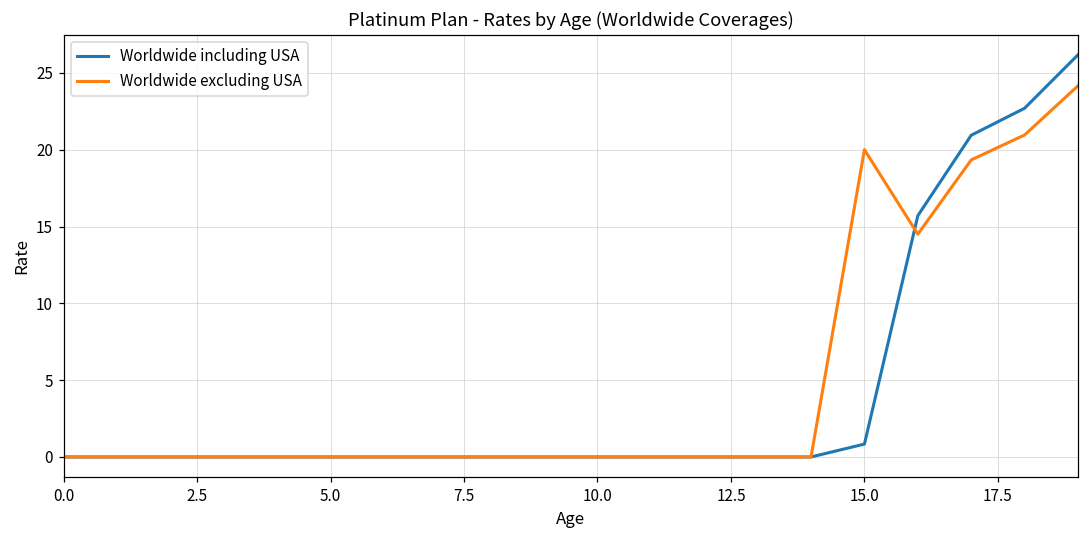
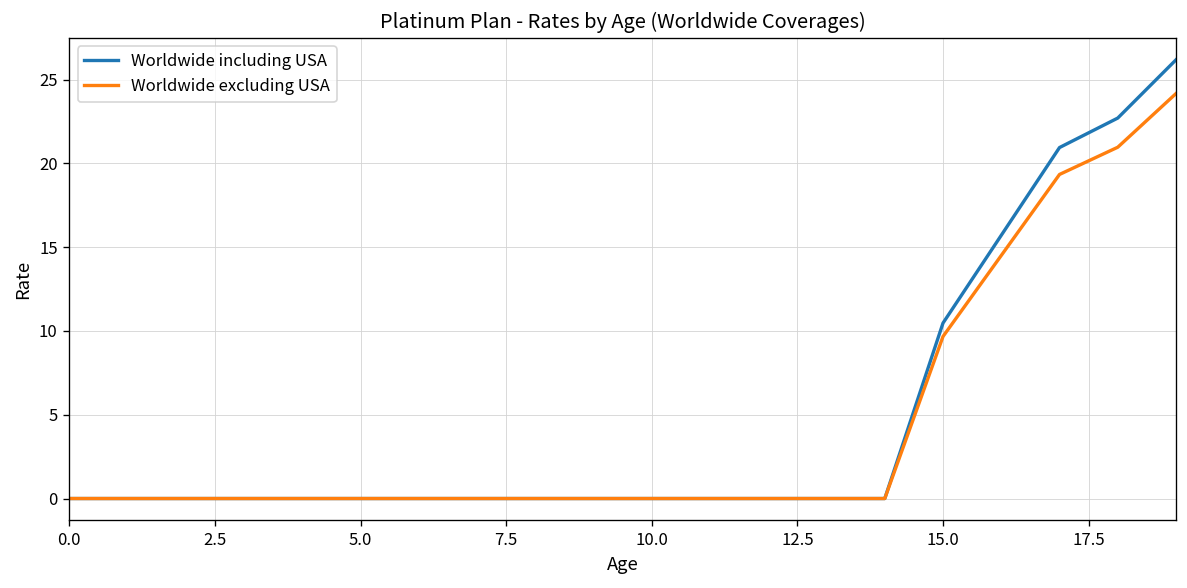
  {
    "Worldwide including USA": {
-     "15.0": 0.8
+     "15.0": 10.5
    },
    "Worldwide excluding USA": {
-     "15.0": 20.0
+     "15.0": 9.7
    }
  }
